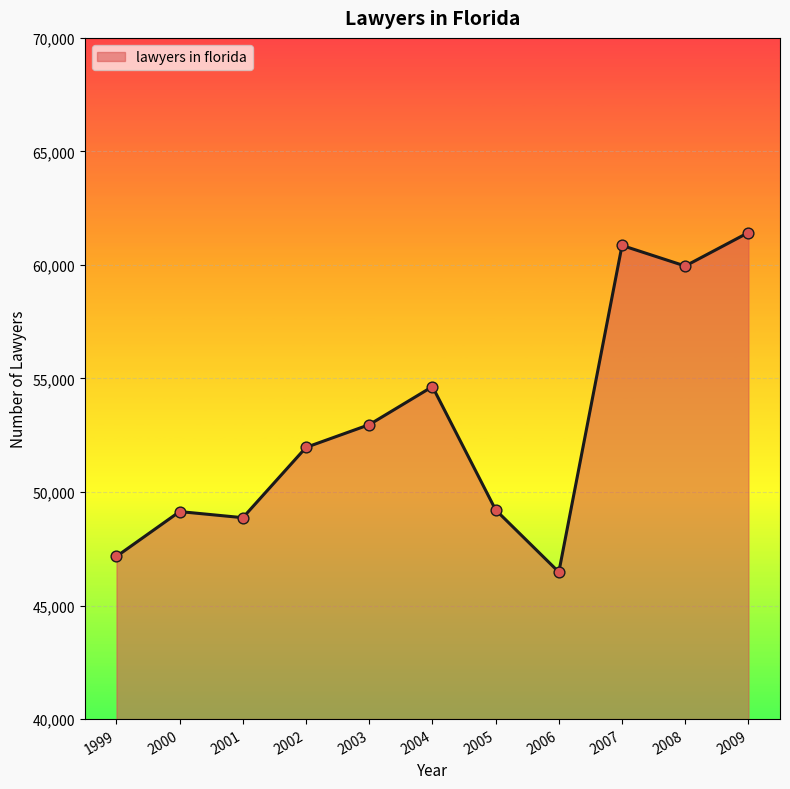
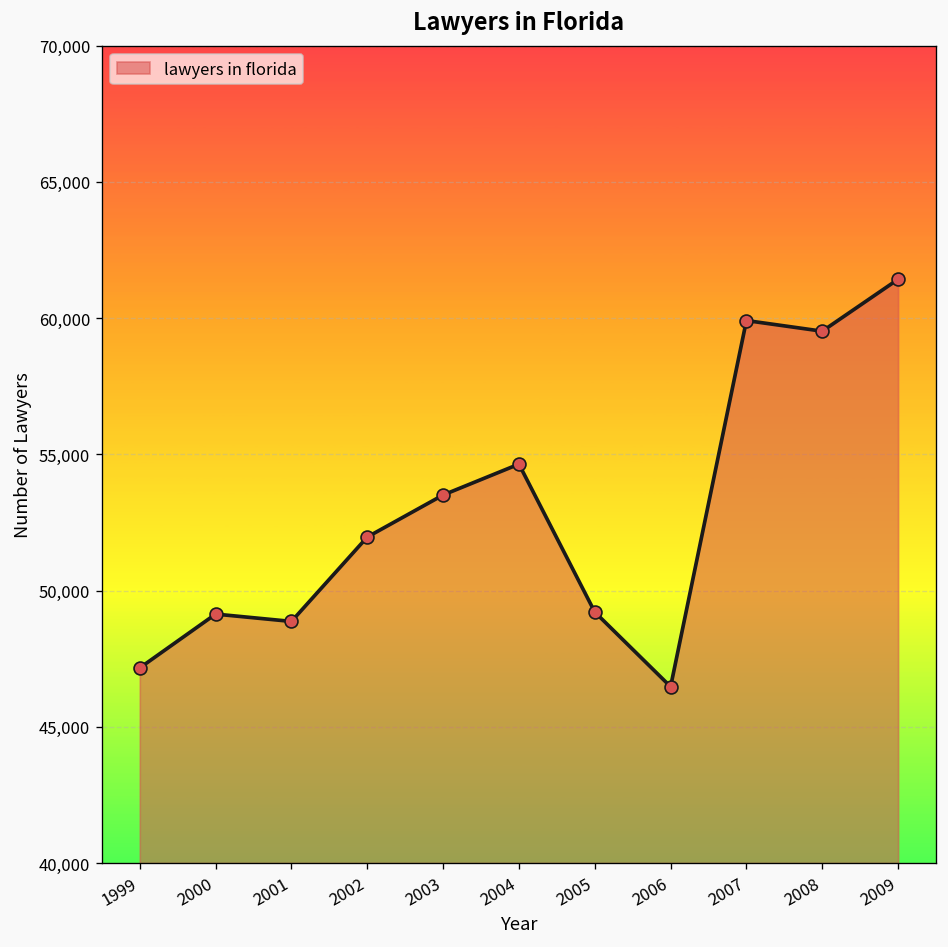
  {
    "1999": "47,200",
    "2000": "49,100",
    "2001": "48,900",
    "2002": "52,000",
-   "2003": "53,000",
+   "2003": "53,500",
    "2004": "54,600",
    "2005": "49,200",
    "2006": "46,500",
-   "2007": "60,900",
-   "2008": "60,000",
+   "2007": "59,900",
+   "2008": "59,500",
    "2009": "61,400"
  }
